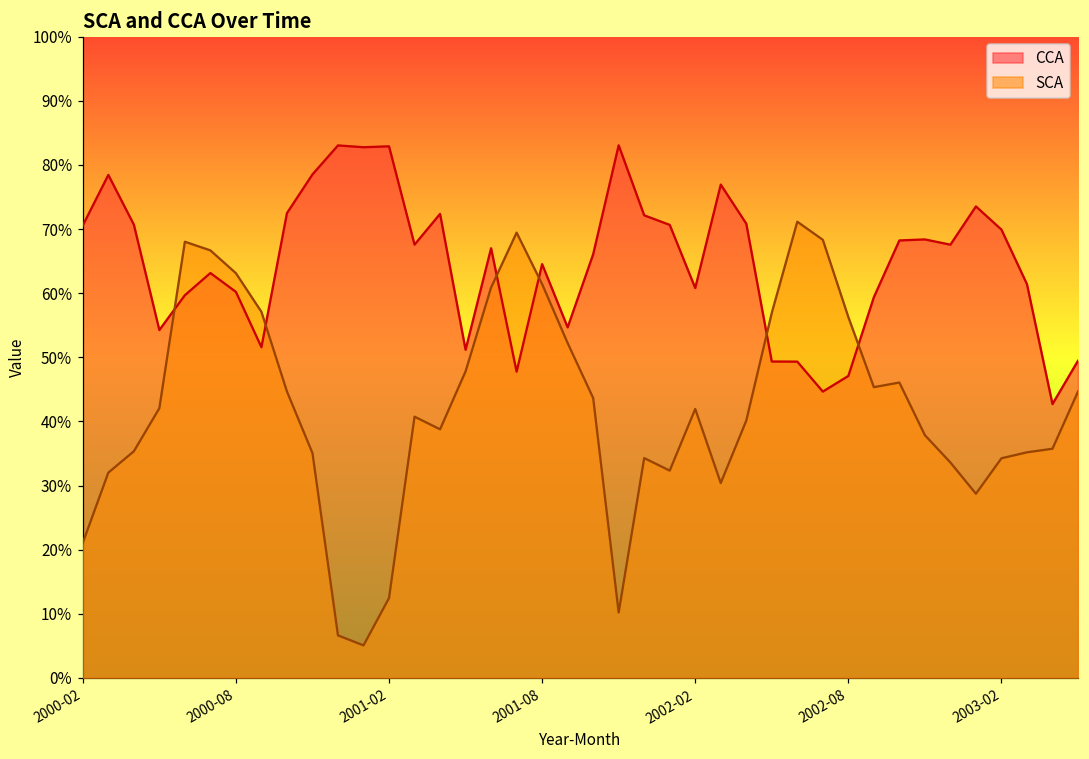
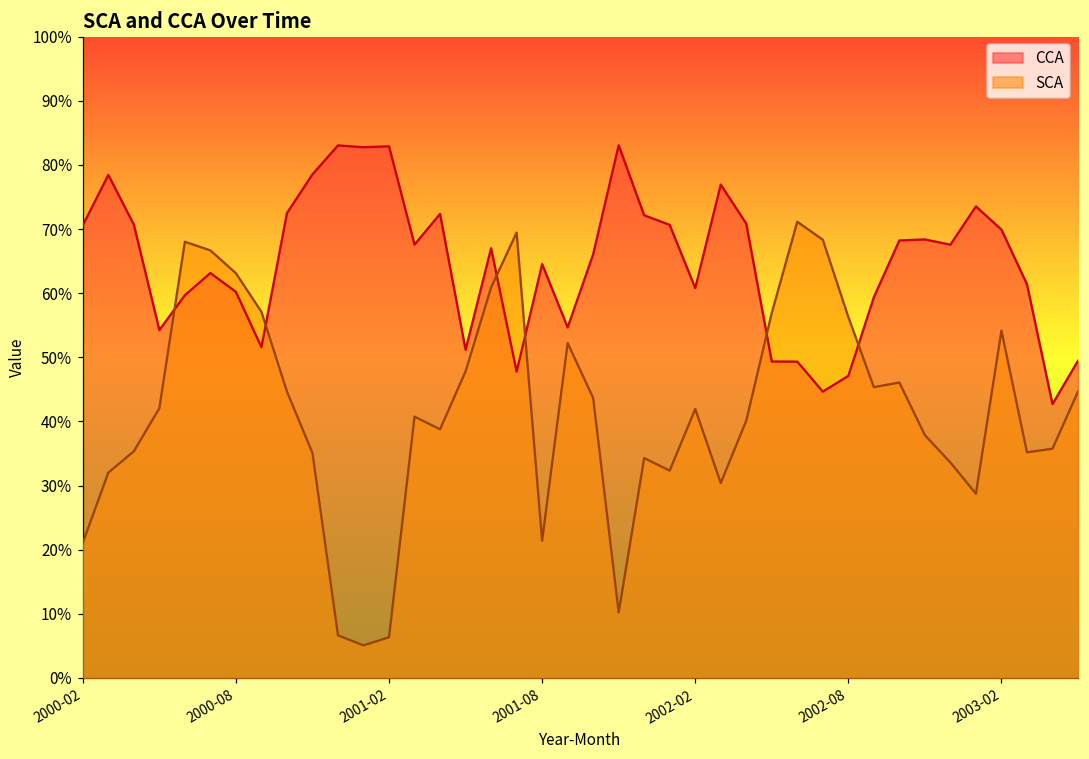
  {
    "CCA": {
      "2000-02": "71%",
      "2000-08": "60%",
      "2001-02": "83%",
      "2001-08": "65%",
      "2002-02": "61%",
      "2002-08": "47%",
      "2003-02": "70%"
    },
    "SCA": {
      "2000-02": "21%",
      "2000-08": "63%",
-     "2001-02": "12%",
-     "2001-08": "61%",
+     "2001-02": "6%",
+     "2001-08": "21%",
      "2002-02": "42%",
      "2002-08": "56%",
-     "2003-02": "34%"
+     "2003-02": "54%"
    }
  }
